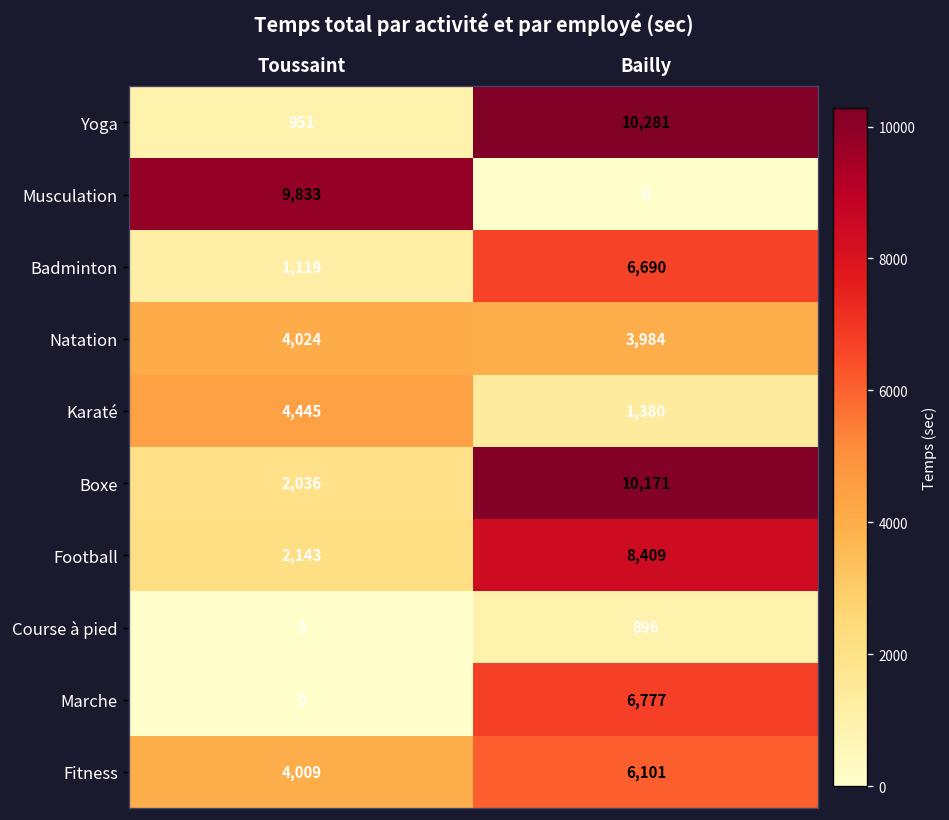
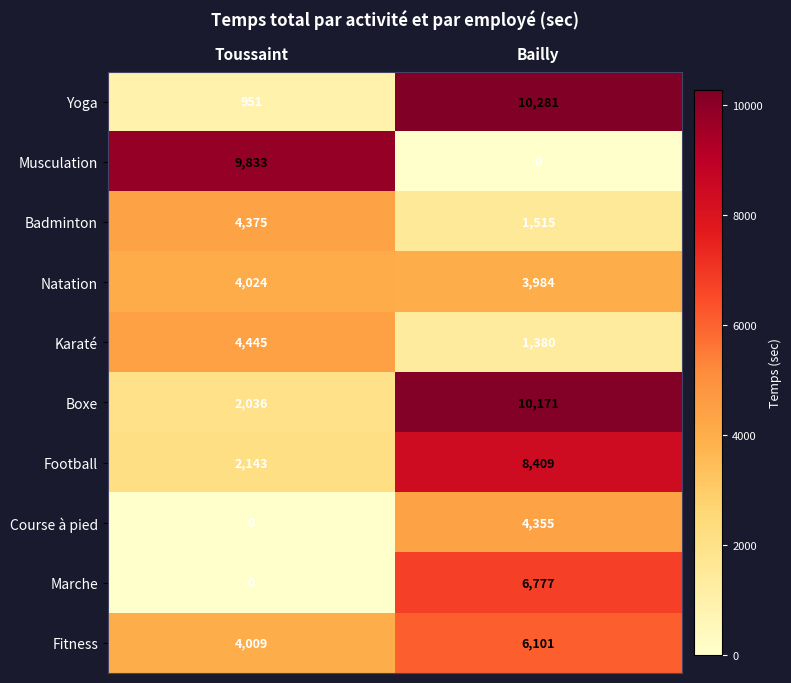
  {
    "Yoga": {
      "Toussaint": "951",
      "Bailly": "10,281"
    },
    "Musculation": {
      "Toussaint": "9,833",
      "Bailly": "0"
    },
    "Badminton": {
-     "Toussaint": "1,119",
-     "Bailly": "6,690"
+     "Toussaint": "4,375",
+     "Bailly": "1,515"
    },
    "Natation": {
      "Toussaint": "4,024",
      "Bailly": "3,984"
    },
    "Karaté": {
      "Toussaint": "4,445",
      "Bailly": "1,380"
    },
    "Boxe": {
      "Toussaint": "2,036",
      "Bailly": "10,171"
    },
    "Football": {
      "Toussaint": "2,143",
      "Bailly": "8,409"
    },
    "Course à pied": {
      "Toussaint": "0",
-     "Bailly": "896"
+     "Bailly": "4,355"
    },
    "Marche": {
      "Toussaint": "0",
      "Bailly": "6,777"
    },
    "Fitness": {
      "Toussaint": "4,009",
      "Bailly": "6,101"
    }
  }
